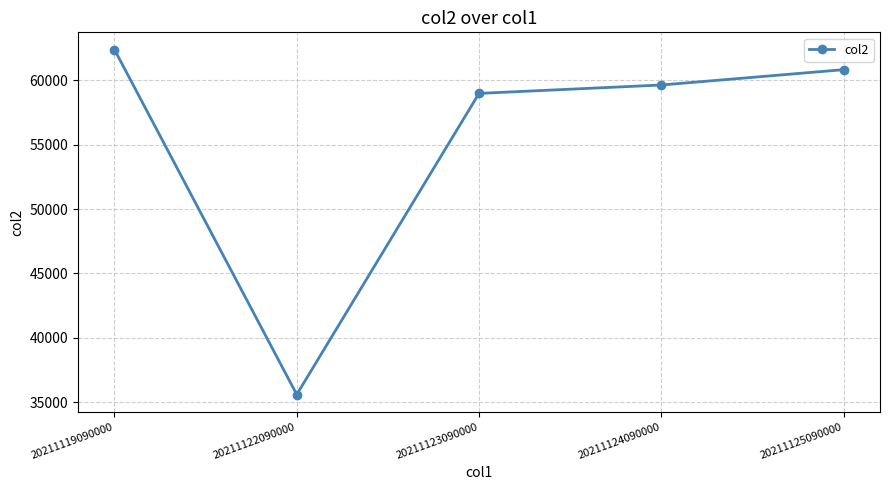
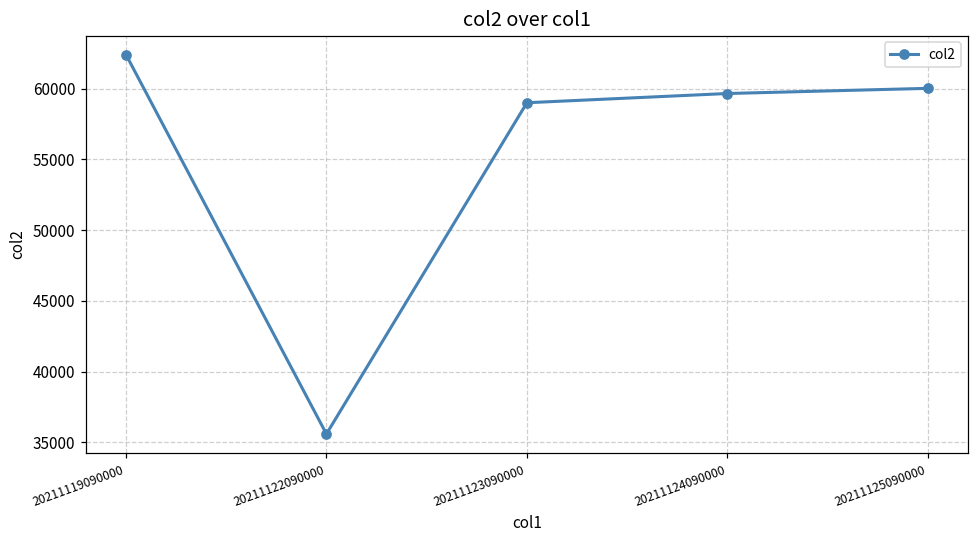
  {
    "20211119090000": 62400,
    "20211122090000": 35600,
    "20211123090000": 59000,
    "20211124090000": 59600,
-   "20211125090000": 60800
+   "20211125090000": 60000
  }
